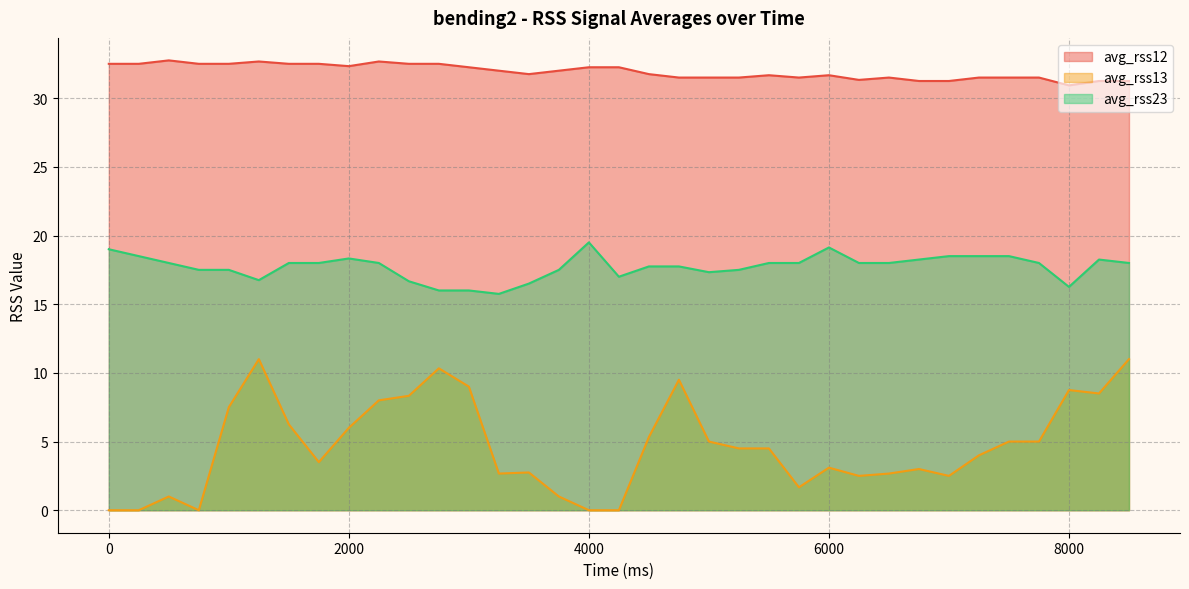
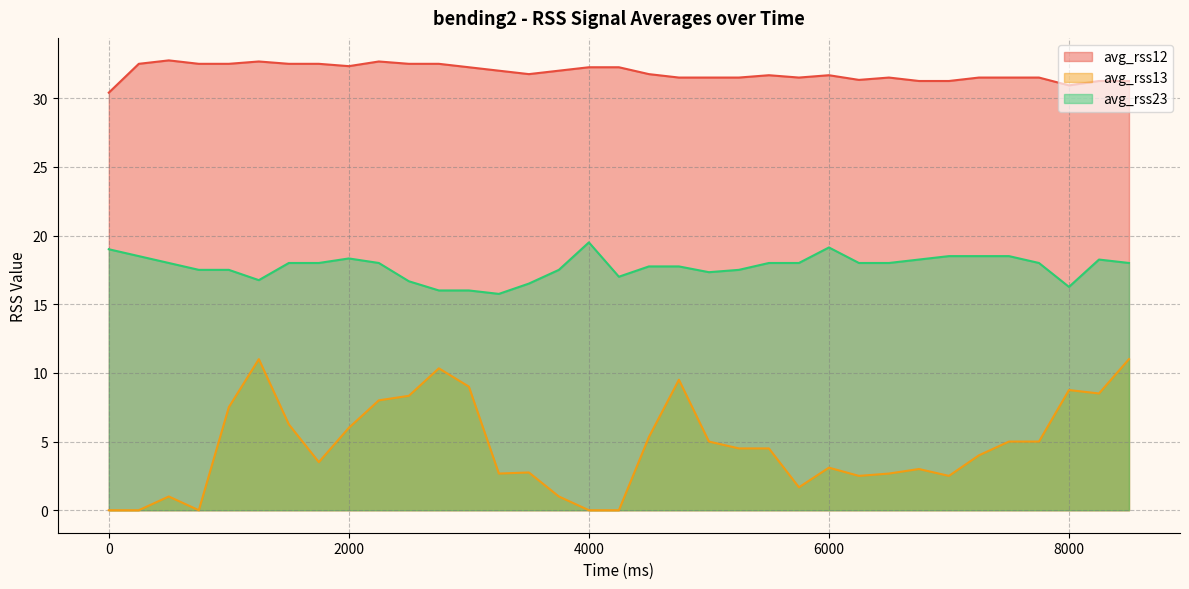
  {
    "avg_rss12": {
-     "0": 32.5,
+     "0": 30.4,
      "2000": 32.3,
      "4000": 32.3,
      "6000": 31.7
    },
    "avg_rss13": {
      "0": 0.0,
      "2000": 6.0,
      "4000": 0.0,
      "6000": 3.1,
      "8000": 8.8
    },
    "avg_rss23": {
      "0": 19.0,
      "2000": 18.3,
      "4000": 19.5,
      "6000": 19.1,
      "8000": 16.3
    }
  }
